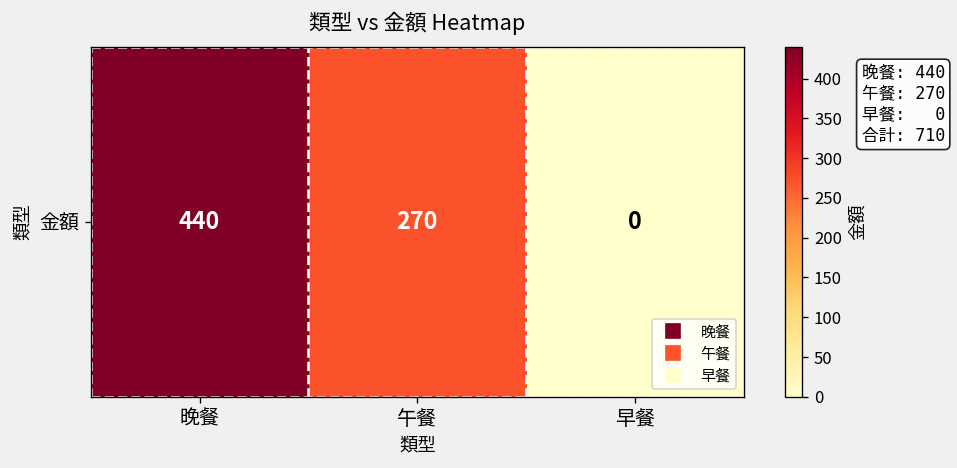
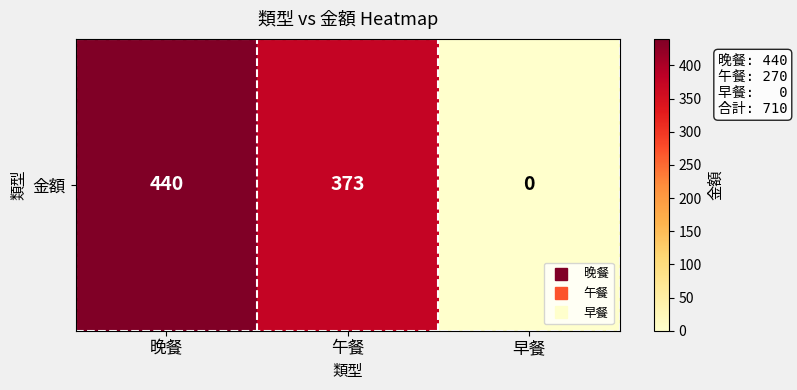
  {
    "金額": {
      "晚餐": 440,
-     "午餐": 270,
+     "午餐": 373,
      "早餐": 0
    }
  }
